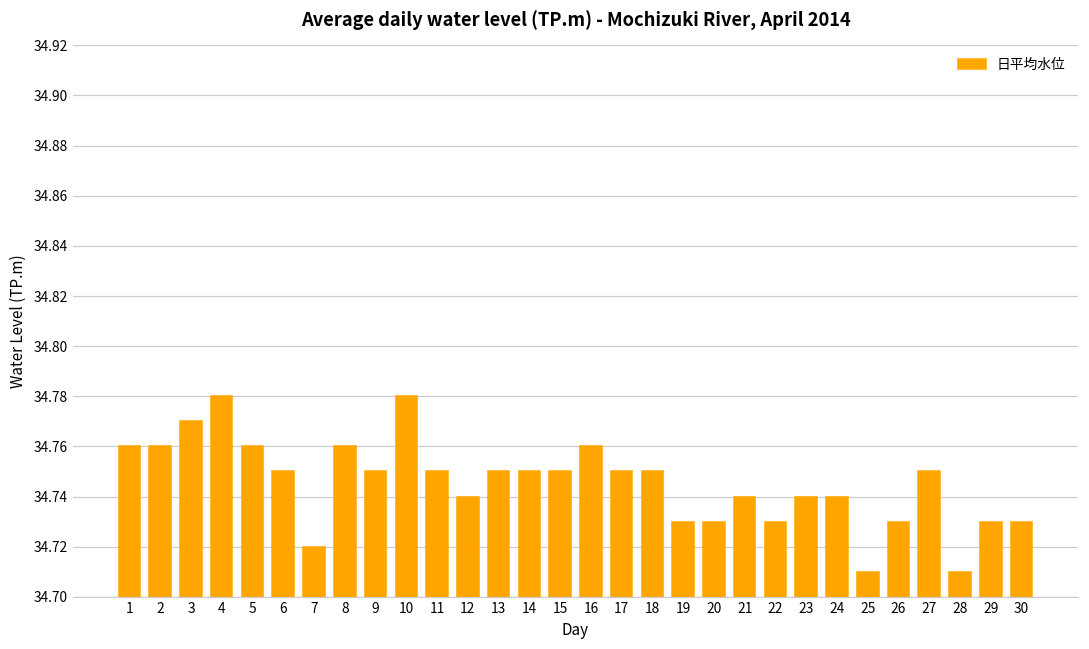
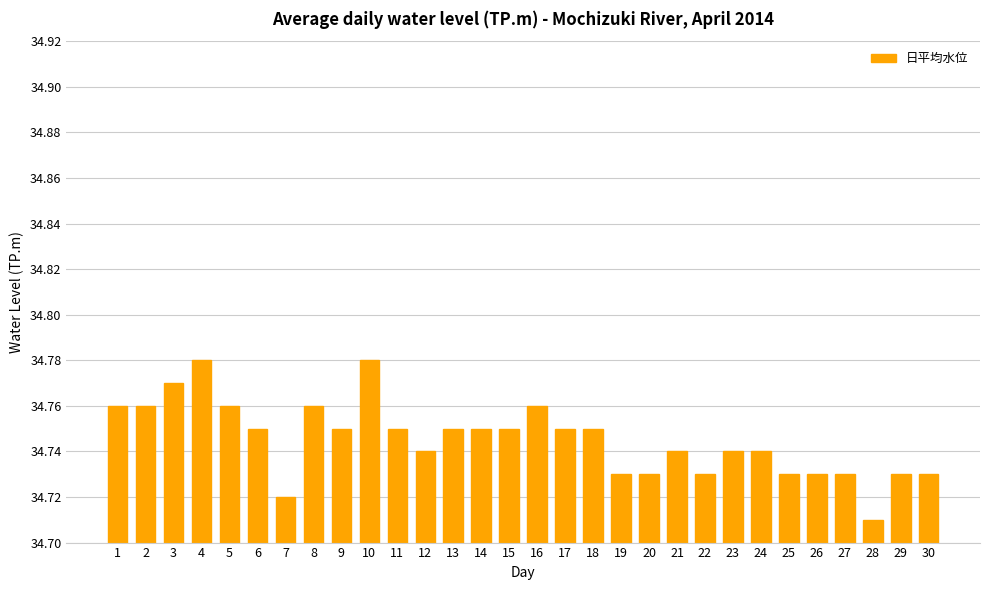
  {
    "1": 34.76,
    "2": 34.76,
    "3": 34.77,
    "4": 34.78,
    "5": 34.76,
    "6": 34.75,
    "7": 34.72,
    "8": 34.76,
    "9": 34.75,
    "10": 34.78,
    "11": 34.75,
    "12": 34.74,
    "13": 34.75,
    "14": 34.75,
    "15": 34.75,
    "16": 34.76,
    "17": 34.75,
    "18": 34.75,
    "19": 34.73,
    "20": 34.73,
    "21": 34.74,
    "22": 34.73,
    "23": 34.74,
    "24": 34.74,
-   "25": 34.71,
+   "25": 34.73,
    "26": 34.73,
-   "27": 34.75,
+   "27": 34.73,
    "28": 34.71,
    "29": 34.73,
    "30": 34.73
  }
